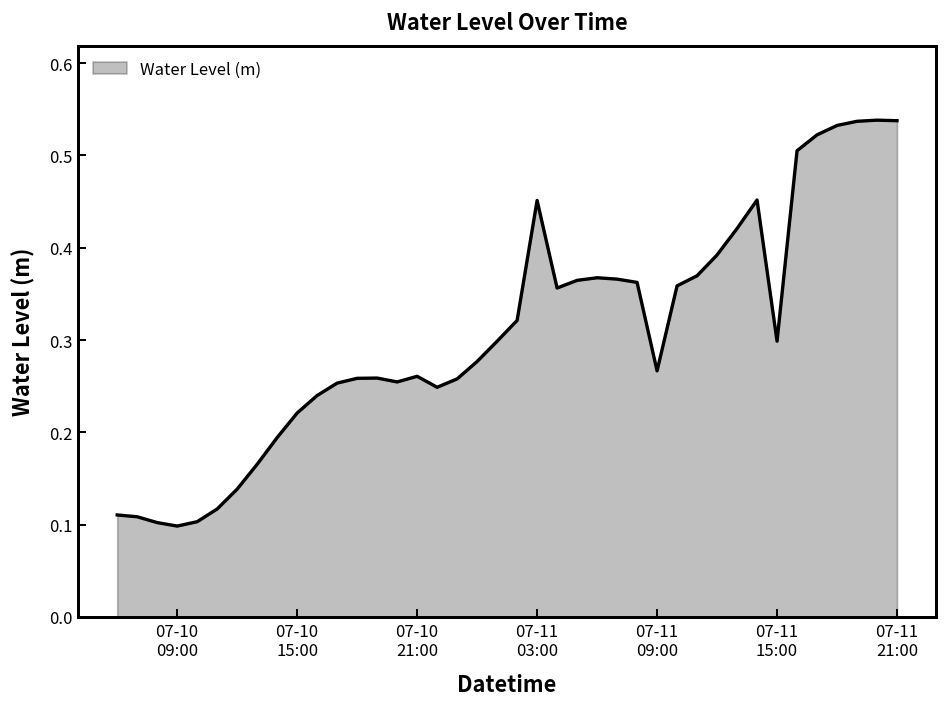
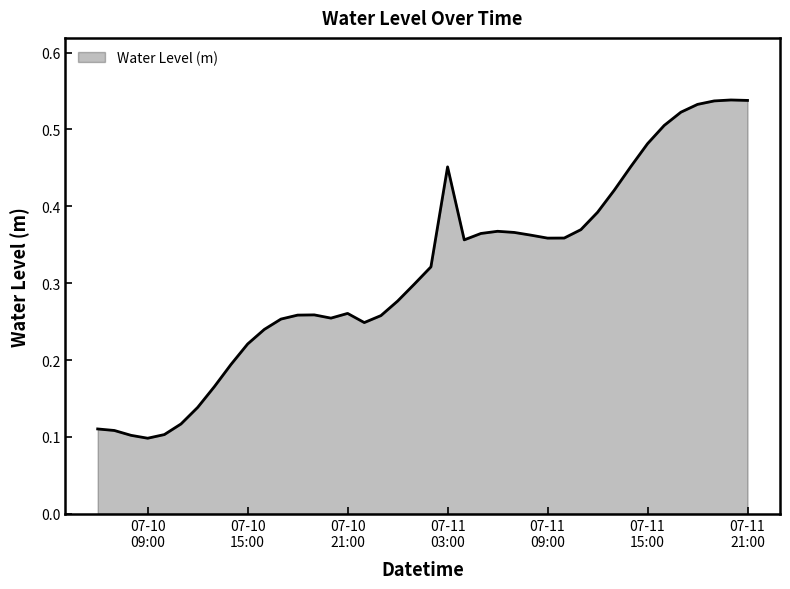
  {
    "07-10 09:00": 0.10,
    "07-10 15:00": 0.22,
    "07-10 21:00": 0.26,
    "07-11 03:00": 0.45,
-   "07-11 09:00": 0.27,
-   "07-11 15:00": 0.30,
+   "07-11 09:00": 0.36,
+   "07-11 15:00": 0.48,
    "07-11 21:00": 0.54
  }
